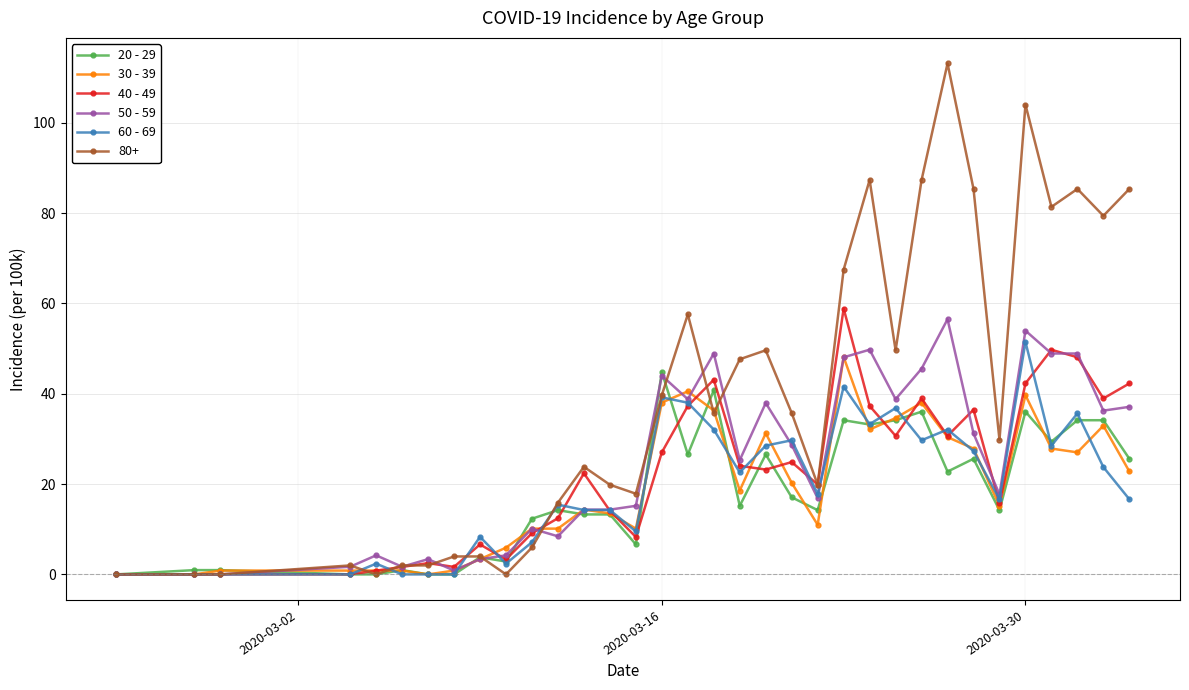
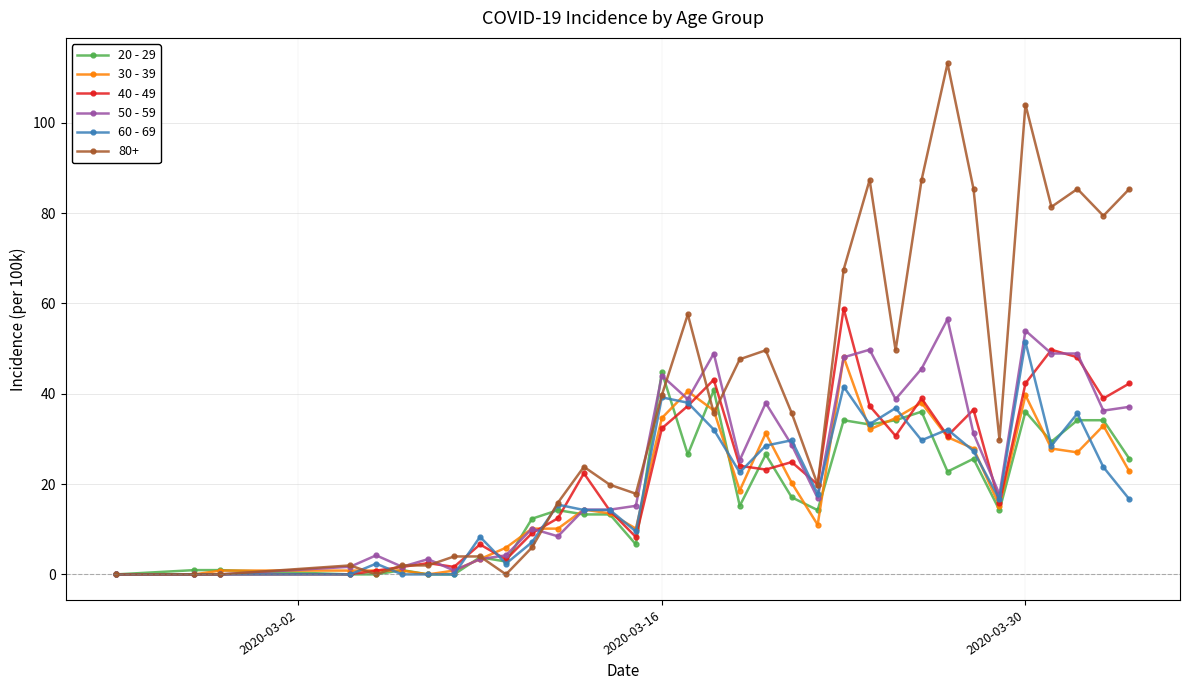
  {
    "20 - 29": {
      "2020-03-16": 45,
      "2020-03-30": 36
    },
    "30 - 39": {
-     "2020-03-16": 38,
+     "2020-03-16": 35,
      "2020-03-30": 40
    },
    "40 - 49": {
-     "2020-03-16": 27,
+     "2020-03-16": 32,
      "2020-03-30": 42
    },
    "50 - 59": {
      "2020-03-16": 44,
      "2020-03-30": 54
    },
    "60 - 69": {
      "2020-03-30": 51
    },
    "80+": {
      "2020-03-30": 104
    }
  }
